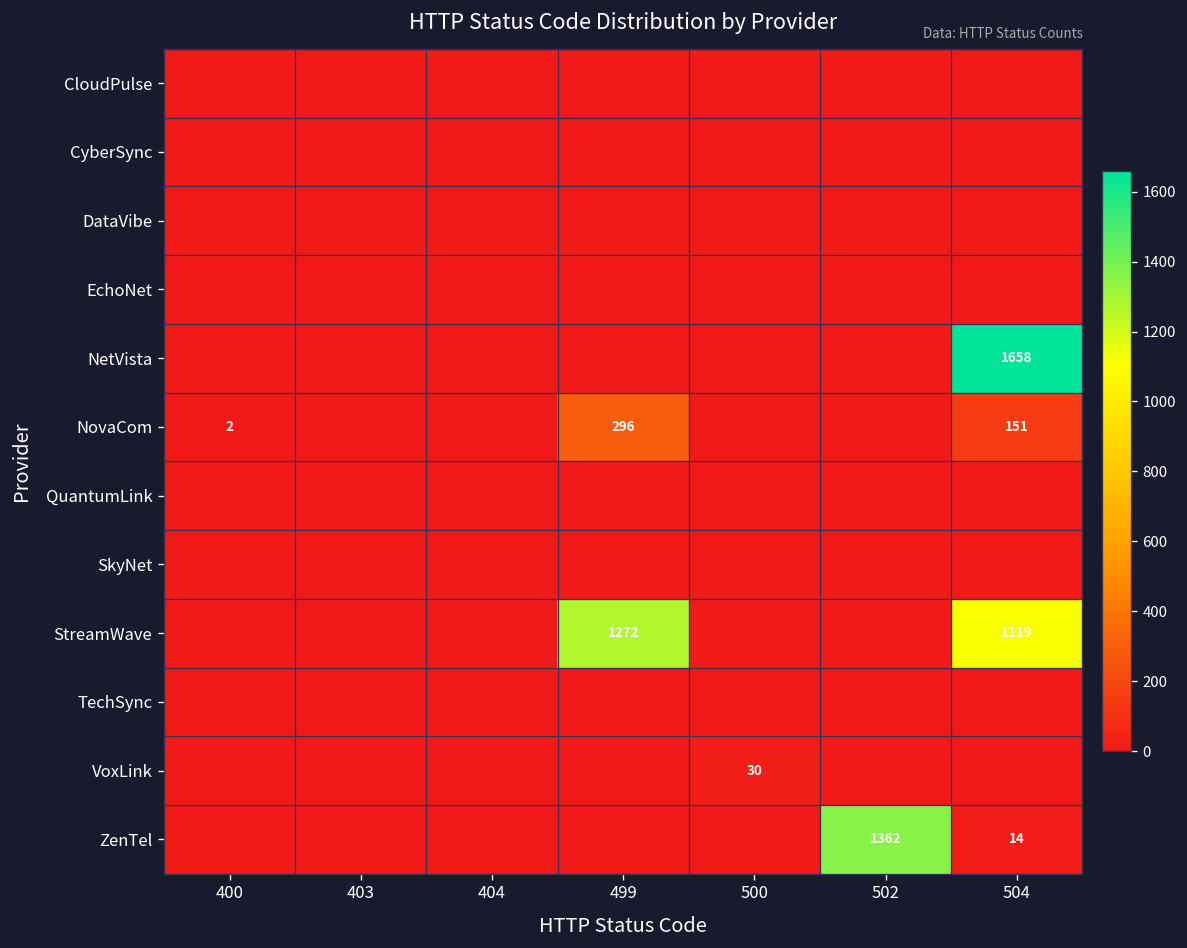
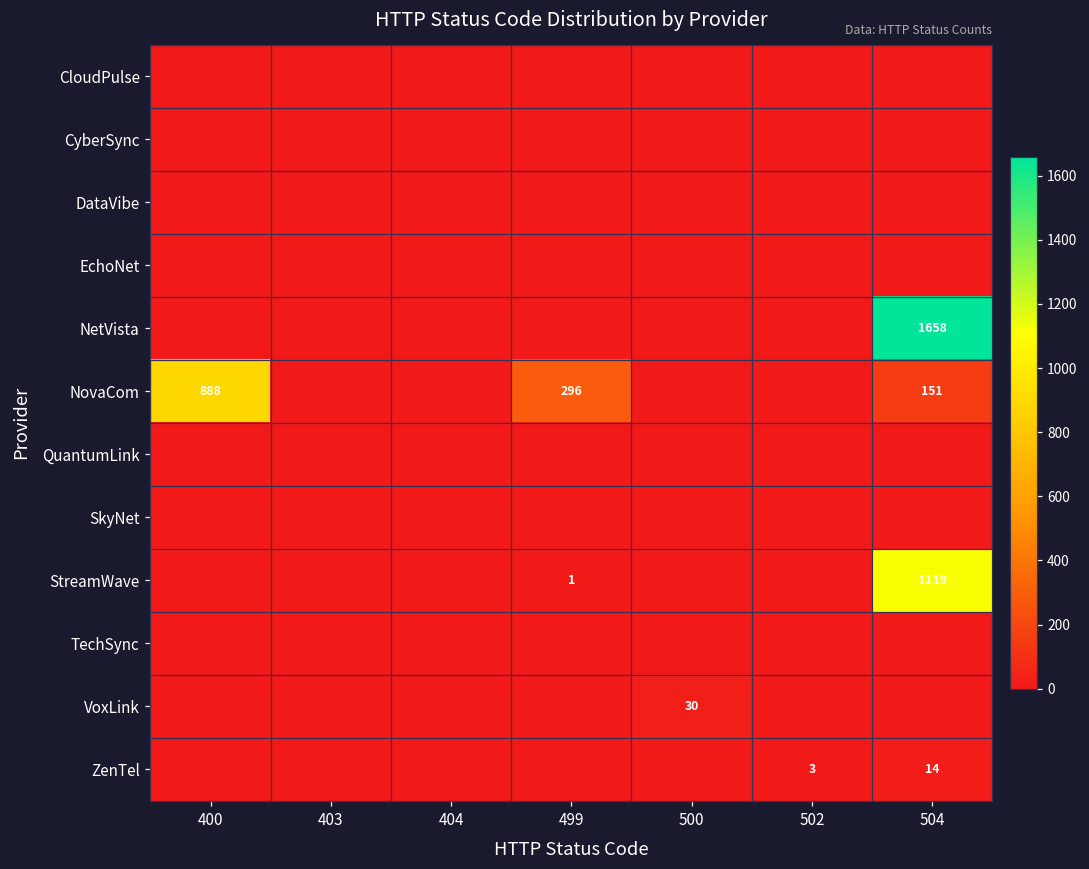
  {
    "NetVista": {
      "504": 1658
    },
    "NovaCom": {
-     "400": 2,
+     "400": 888,
      "499": 296,
      "504": 151
    },
    "StreamWave": {
-     "499": 1272,
+     "499": 1,
      "504": 1119
    },
    "VoxLink": {
      "500": 30
    },
    "ZenTel": {
-     "502": 1362,
+     "502": 3,
      "504": 14
    }
  }
